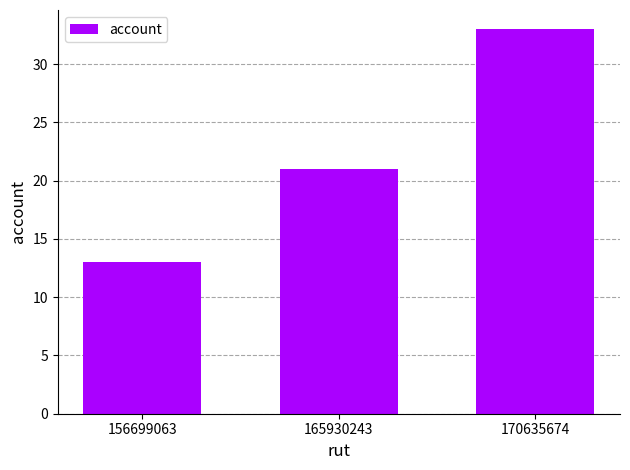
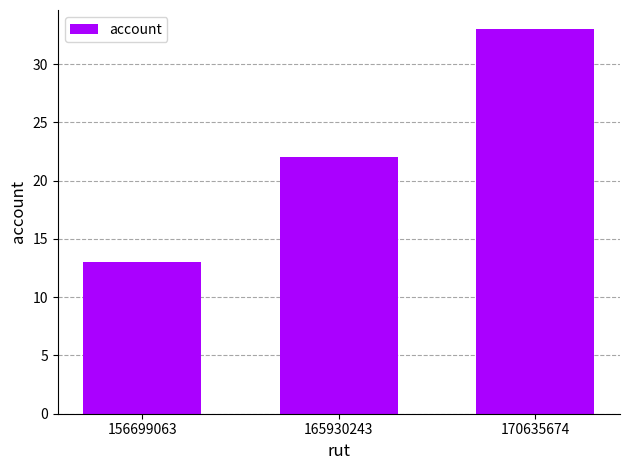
  {
    "156699063": 13,
-   "165930243": 21,
+   "165930243": 22,
    "170635674": 33
  }
